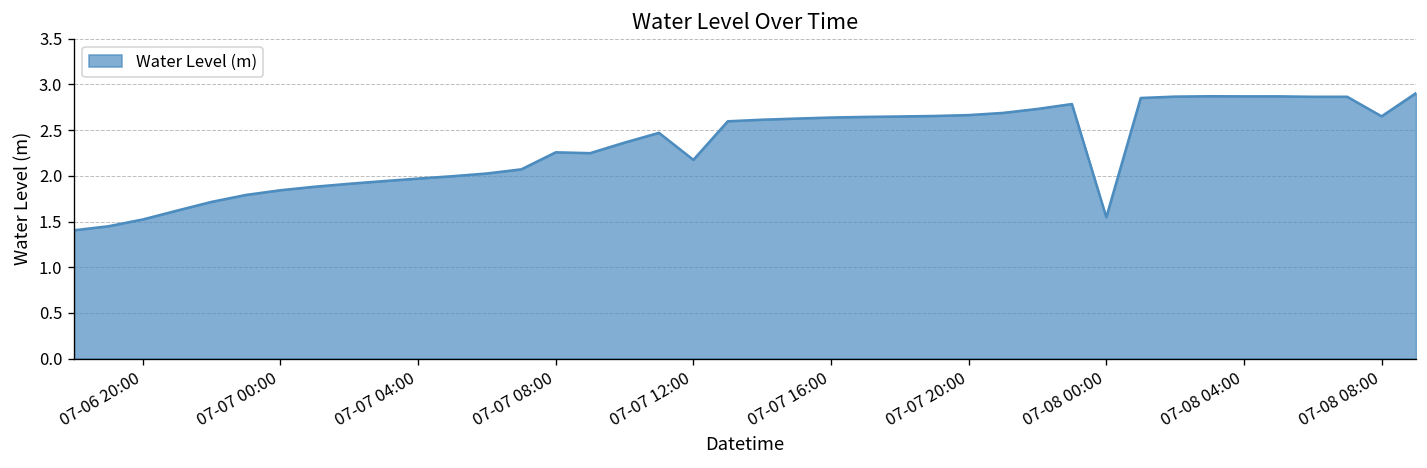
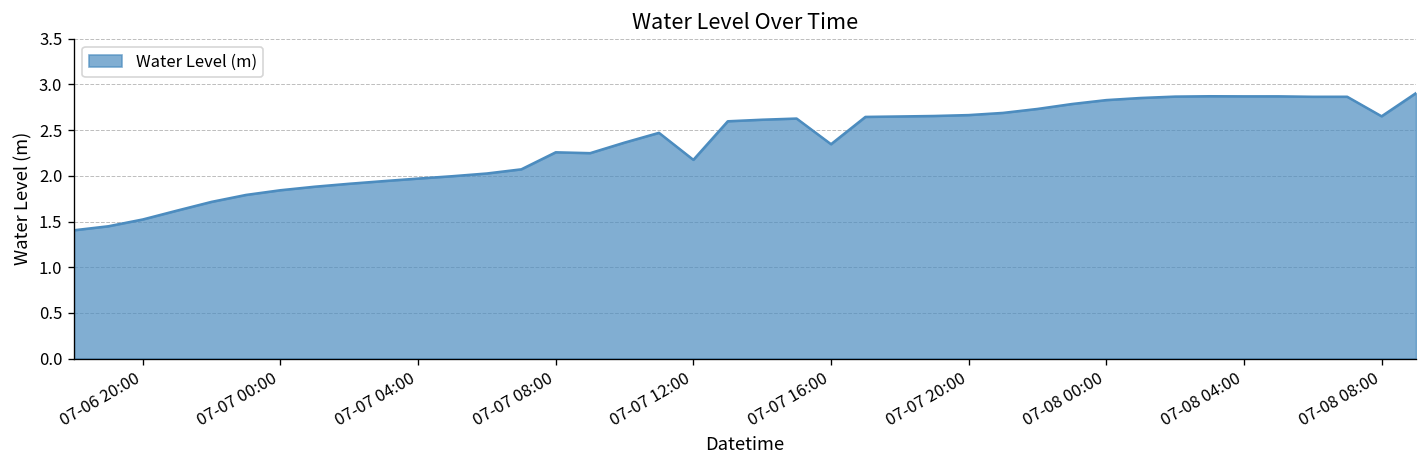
  {
    "07-06 20:00": 1.5,
    "07-07 00:00": 1.8,
    "07-07 04:00": 2.0,
    "07-07 08:00": 2.3,
    "07-07 12:00": 2.2,
-   "07-07 16:00": 2.6,
+   "07-07 16:00": 2.3,
    "07-07 20:00": 2.7,
-   "07-08 00:00": 1.5,
+   "07-08 00:00": 2.8,
    "07-08 04:00": 2.9,
    "07-08 08:00": 2.7
  }
